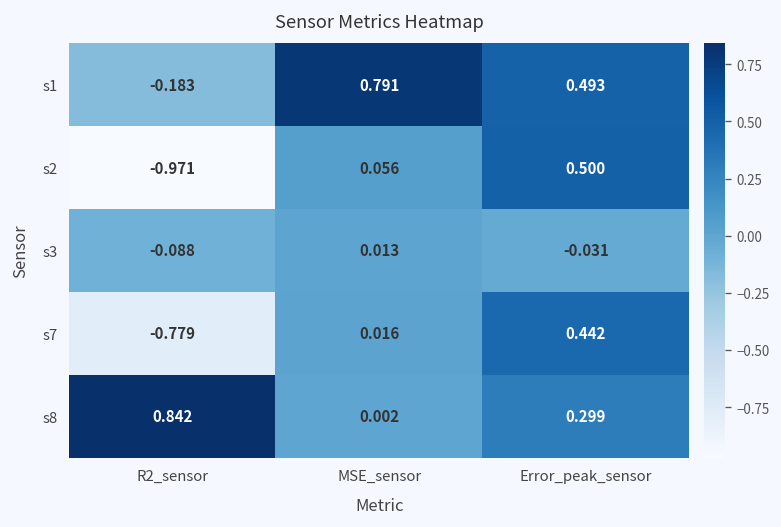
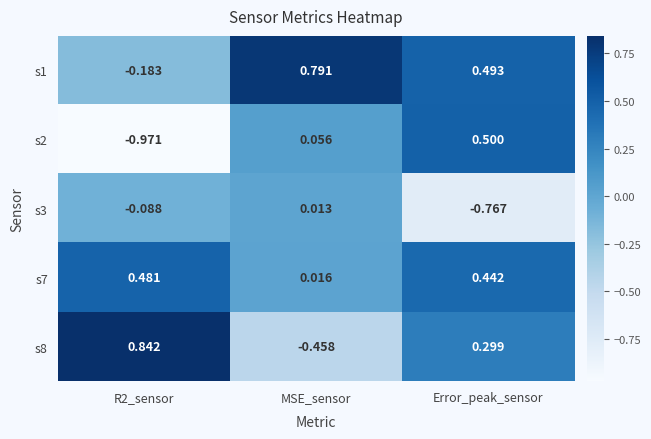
  {
    "s1": {
      "R2_sensor": -0.183,
      "MSE_sensor": 0.791,
      "Error_peak_sensor": 0.493
    },
    "s2": {
      "R2_sensor": -0.971,
      "MSE_sensor": 0.056,
      "Error_peak_sensor": 0.500
    },
    "s3": {
      "R2_sensor": -0.088,
      "MSE_sensor": 0.013,
-     "Error_peak_sensor": -0.031
+     "Error_peak_sensor": -0.767
    },
    "s7": {
-     "R2_sensor": -0.779,
+     "R2_sensor": 0.481,
      "MSE_sensor": 0.016,
      "Error_peak_sensor": 0.442
    },
    "s8": {
      "R2_sensor": 0.842,
-     "MSE_sensor": 0.002,
+     "MSE_sensor": -0.458,
      "Error_peak_sensor": 0.299
    }
  }
